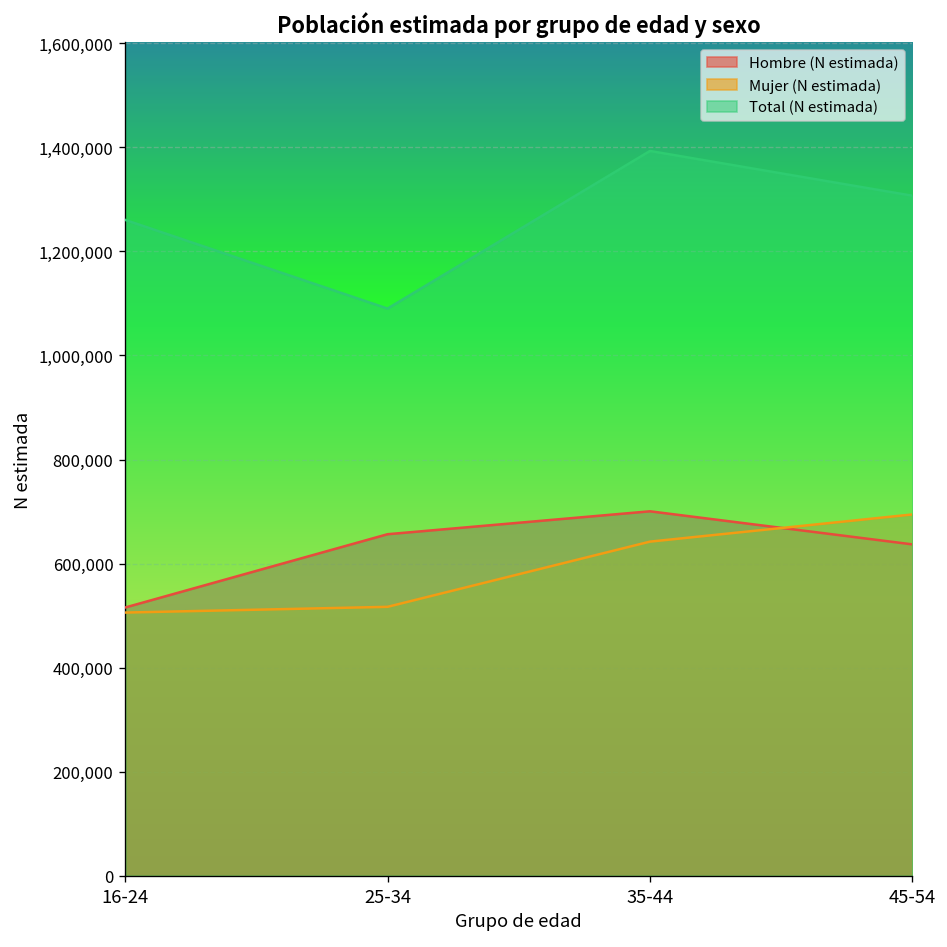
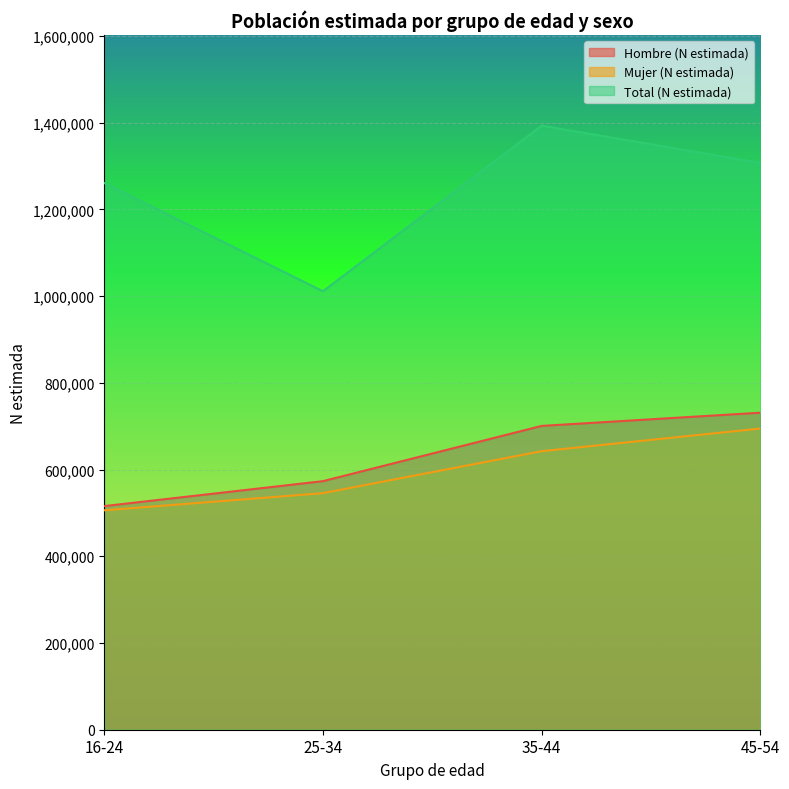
  {
    "Hombre (N estimada)": {
      "16-24": "520,000",
-     "25-34": "660,000",
+     "25-34": "570,000",
      "35-44": "700,000",
-     "45-54": "640,000"
+     "45-54": "730,000"
    },
    "Mujer (N estimada)": {
      "16-24": "510,000",
-     "25-34": "520,000",
+     "25-34": "550,000",
      "35-44": "640,000",
      "45-54": "690,000"
    },
    "Total (N estimada)": {
      "16-24": "1,260,000",
-     "25-34": "1,090,000",
+     "25-34": "1,010,000",
      "35-44": "1,390,000",
      "45-54": "1,310,000"
    }
  }
